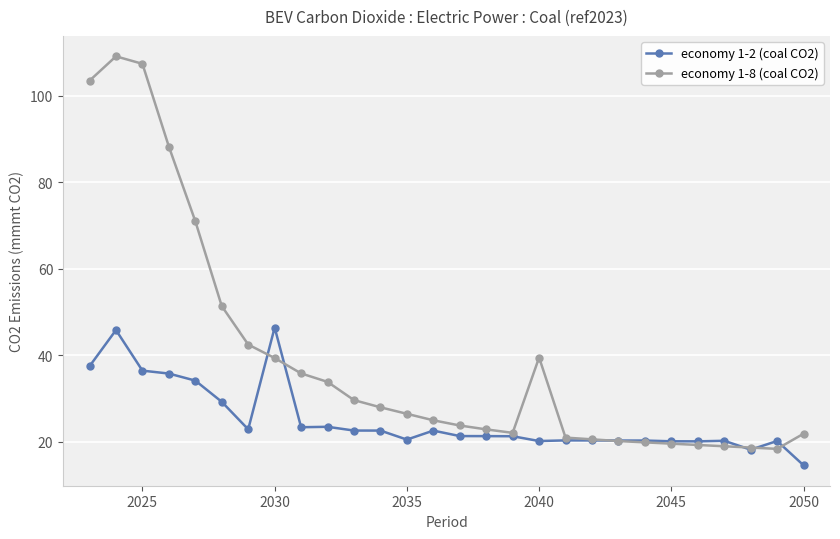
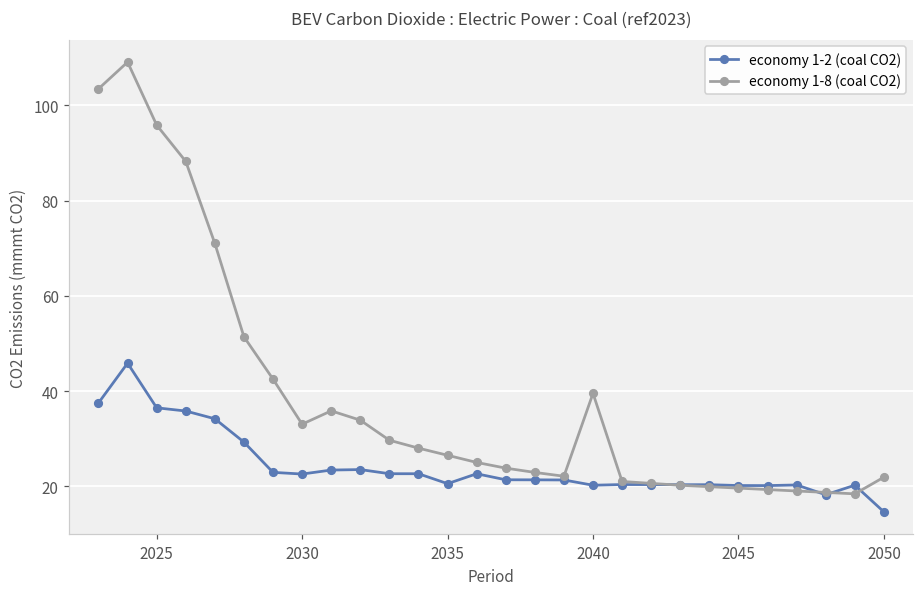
  {
    "economy 1-2 (coal CO2)": {
      "2025": 36,
-     "2030": 46,
+     "2030": 23,
      "2035": 21,
      "2040": 20,
      "2050": 15
    },
    "economy 1-8 (coal CO2)": {
-     "2025": 107,
-     "2030": 39,
+     "2025": 96,
+     "2030": 33,
      "2035": 27,
      "2040": 40,
      "2050": 22
    }
  }
